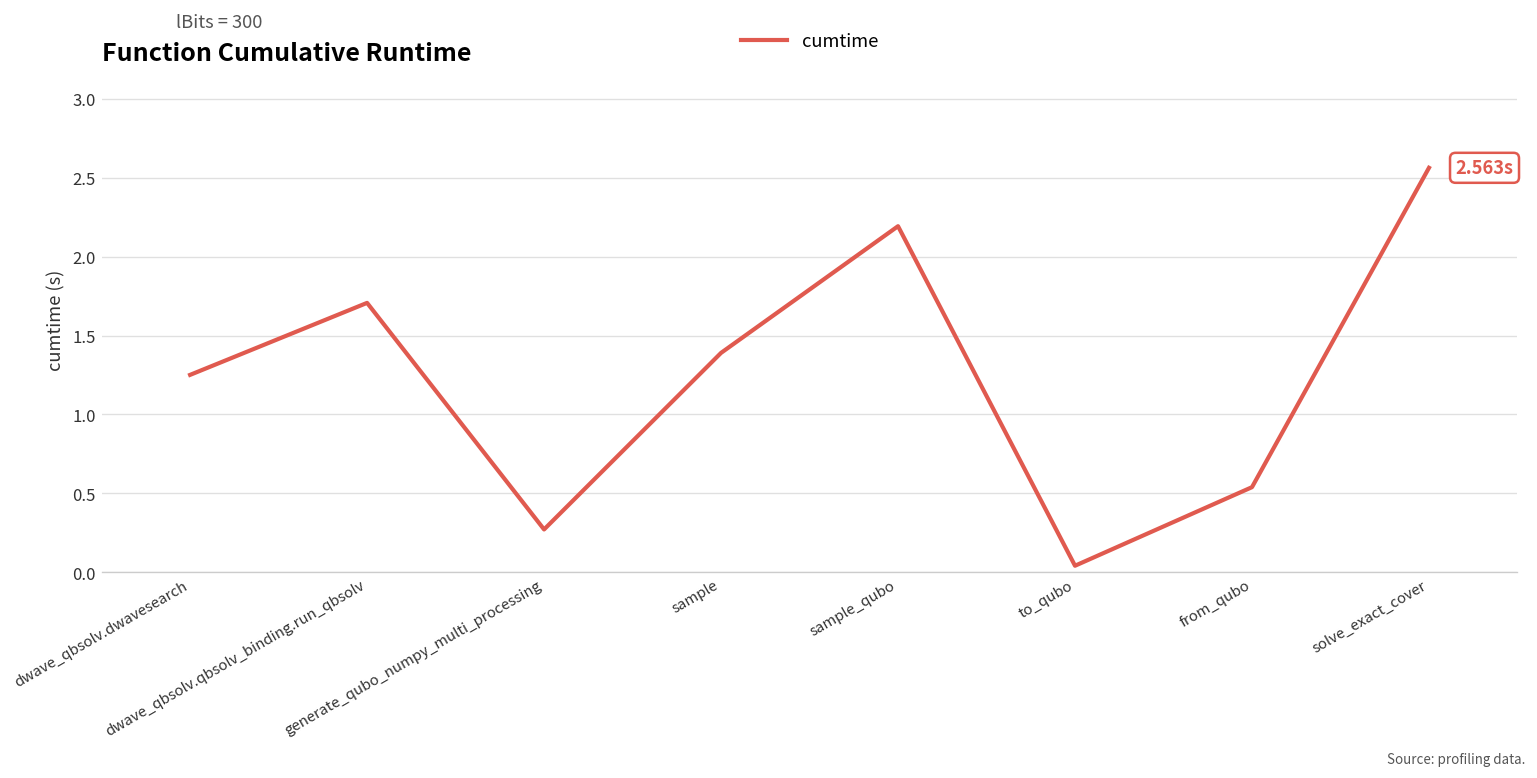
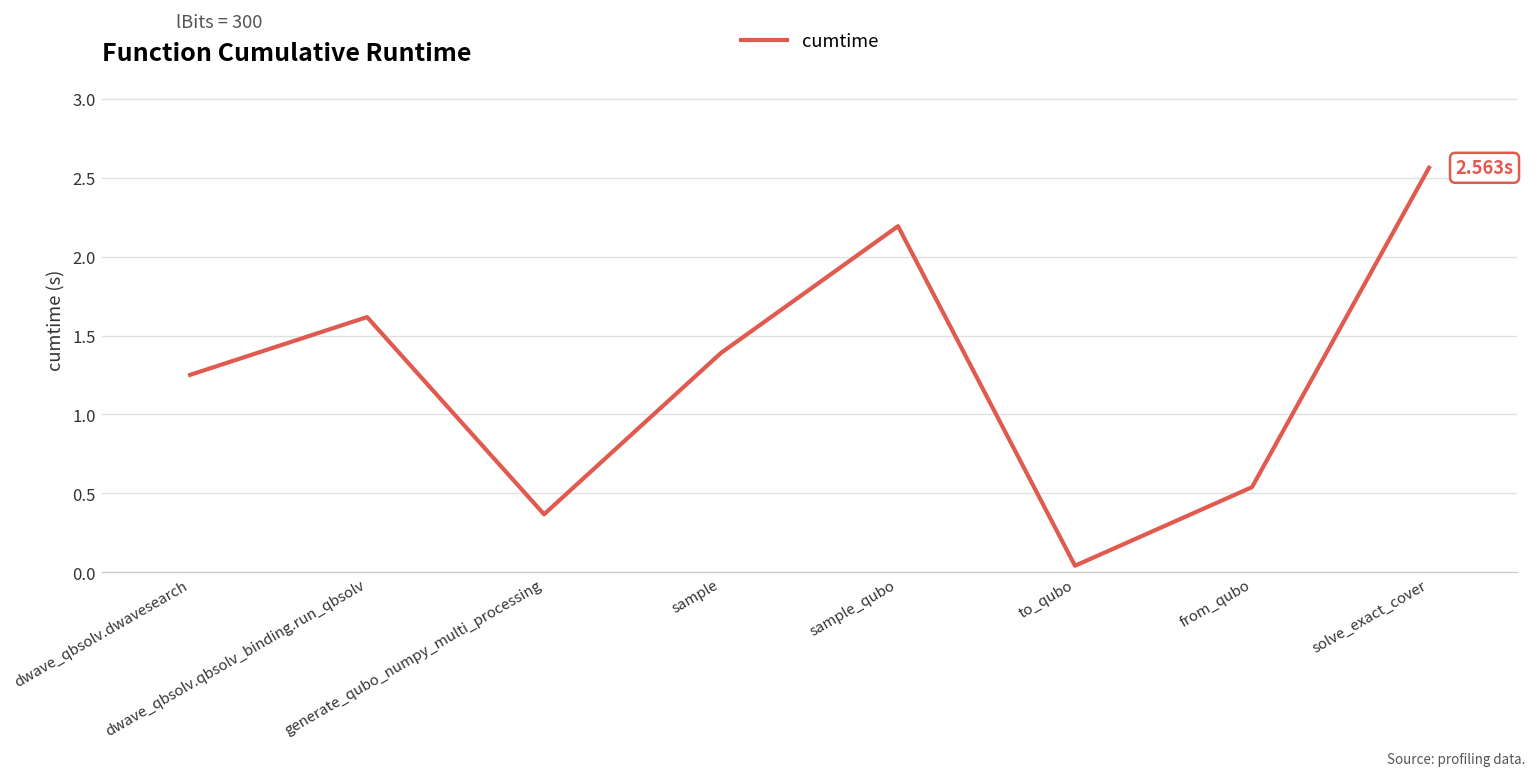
  {
    "dwave_qbsolv.dwavesearch": 1.25,
-   "dwave_qbsolv.qbsolv_binding.run_qbsolv": 1.71,
-   "generate_qubo_numpy_multi_processing": 0.27,
+   "dwave_qbsolv.qbsolv_binding.run_qbsolv": 1.62,
+   "generate_qubo_numpy_multi_processing": 0.37,
    "sample": 1.39,
    "sample_qubo": 2.19,
    "to_qubo": 0.04,
    "from_qubo": 0.54
  }
